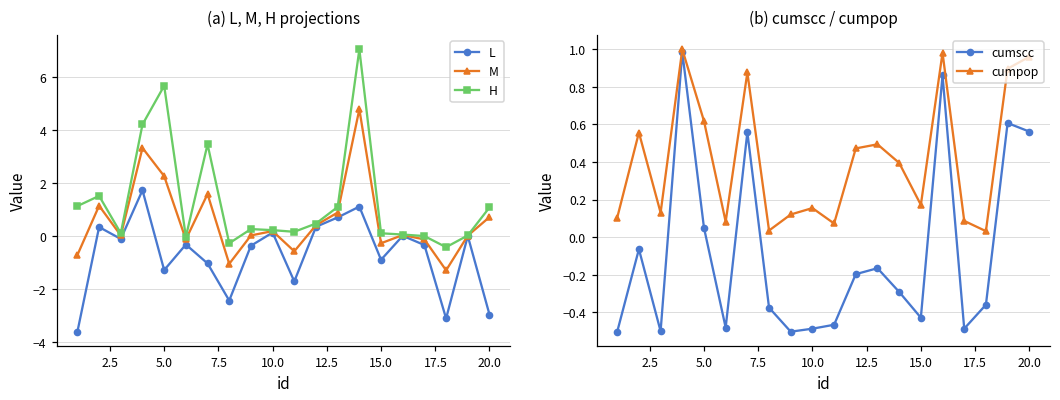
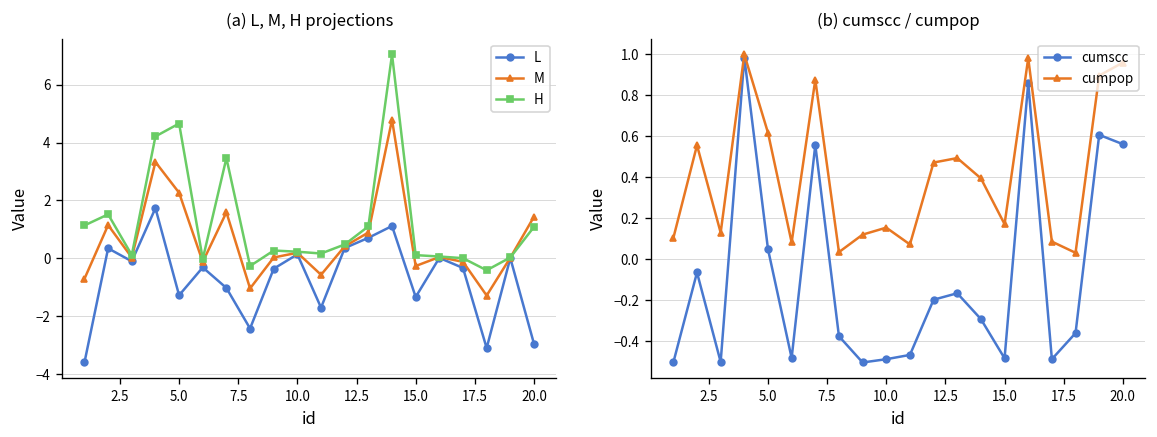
  {
    "(a) L, M, H projections": {
      "L": {
        "5.0": -1.3,
-       "15.0": -0.9,
+       "15.0": -1.3,
        "20.0": -2.9
      },
      "M": {
        "5.0": 2.3,
        "15.0": -0.3,
-       "20.0": 0.7
+       "20.0": 1.4
      },
      "H": {
-       "5.0": 5.7,
+       "5.0": 4.7,
        "15.0": 0.1,
        "20.0": 1.1
      }
    },
    "(b) cumscc / cumpop": {
      "cumscc": {
        "5.0": 0.05,
        "10.0": -0.49,
-       "15.0": -0.43,
+       "15.0": -0.48,
        "20.0": 0.56
      },
      "cumpop": {
        "5.0": 0.62,
        "10.0": 0.15,
        "15.0": 0.17
      }
    }
  }
